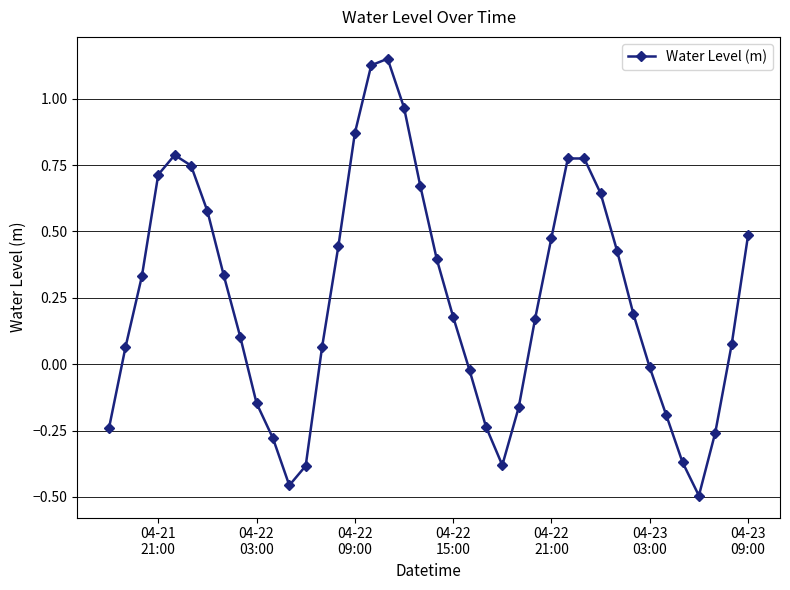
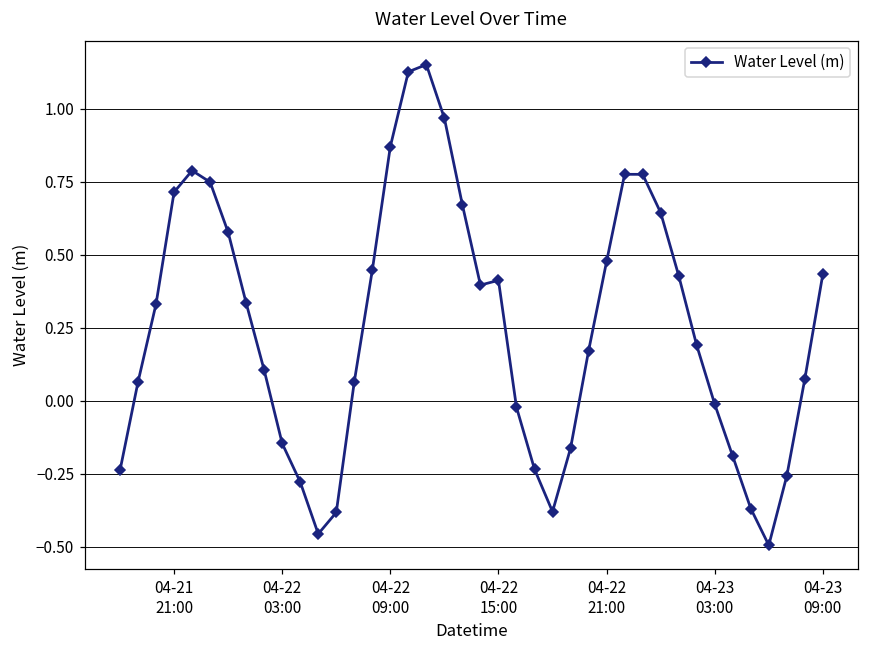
  {
    "04-21 21:00": 0.71,
    "04-22 03:00": -0.15,
    "04-22 09:00": 0.87,
-   "04-22 15:00": 0.18,
+   "04-22 15:00": 0.41,
    "04-22 21:00": 0.48,
    "04-23 03:00": -0.01,
-   "04-23 09:00": 0.48
+   "04-23 09:00": 0.43
  }
